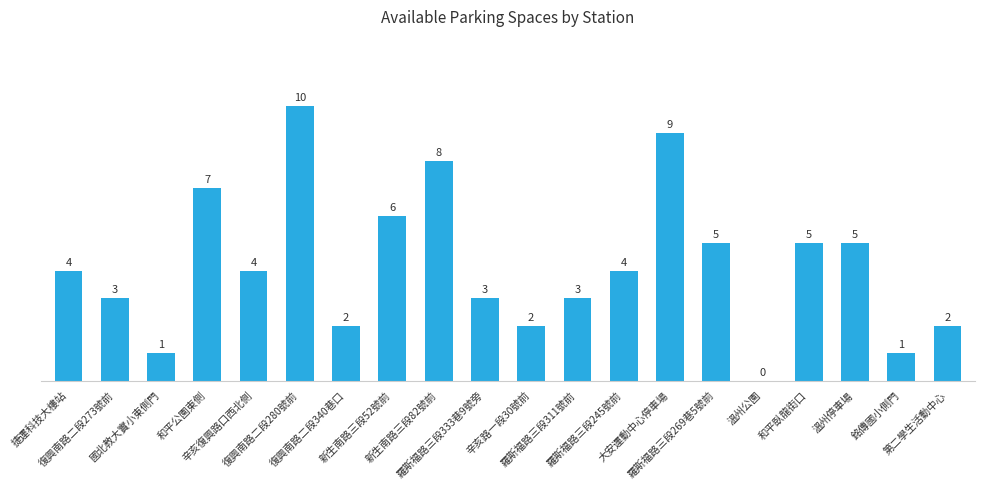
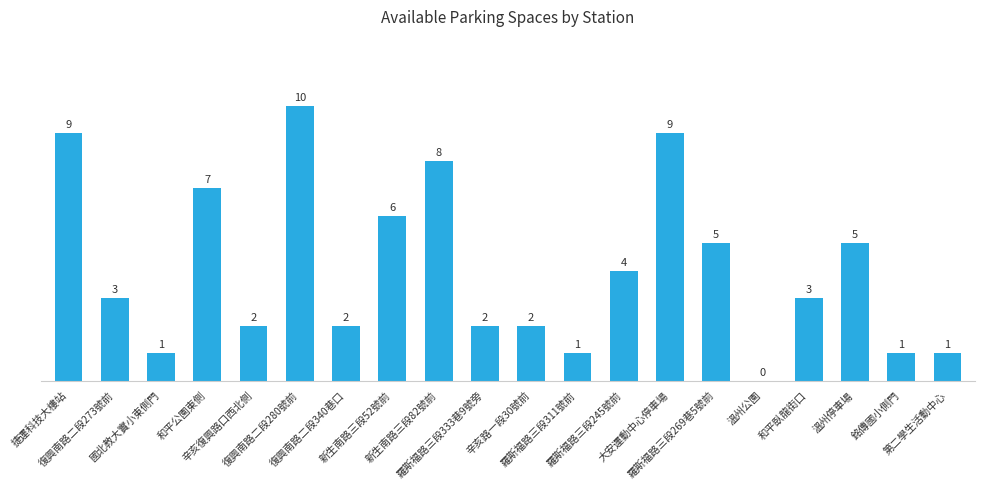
  {
-   "捷運科技大樓站": 4,
+   "捷運科技大樓站": 9,
    "復興南路二段273號前": 3,
    "國北教大實小東側門": 1,
    "和平公園東側": 7,
-   "辛亥復興路口西北側": 4,
+   "辛亥復興路口西北側": 2,
    "復興南路二段280號前": 10,
    "復興南路二段340巷口": 2,
    "新生南路三段52號前": 6,
    "新生南路三段82號前": 8,
-   "羅斯福路三段333巷9號旁": 3,
+   "羅斯福路三段333巷9號旁": 2,
    "辛亥路一段30號前": 2,
-   "羅斯福路三段311號前": 3,
+   "羅斯福路三段311號前": 1,
    "羅斯福路三段245號前": 4,
    "大安運動中心停車場": 9,
    "羅斯福路三段269巷5號前": 5,
    "溫州公園": 0,
-   "和平臥龍街口": 5,
+   "和平臥龍街口": 3,
    "溫州停車場": 5,
    "銘傳國小側門": 1,
-   "第二學生活動中心": 2
+   "第二學生活動中心": 1
  }
